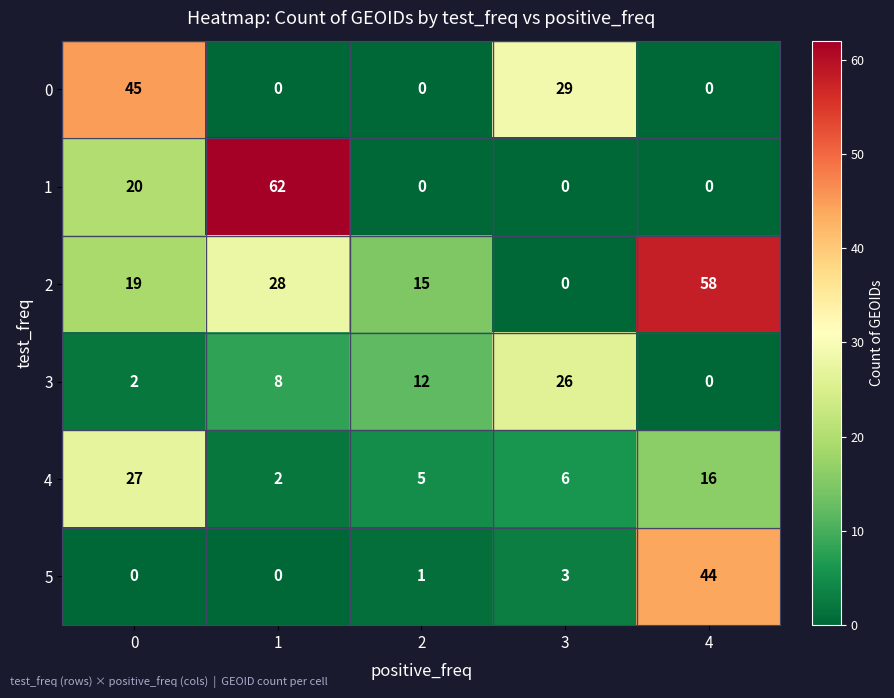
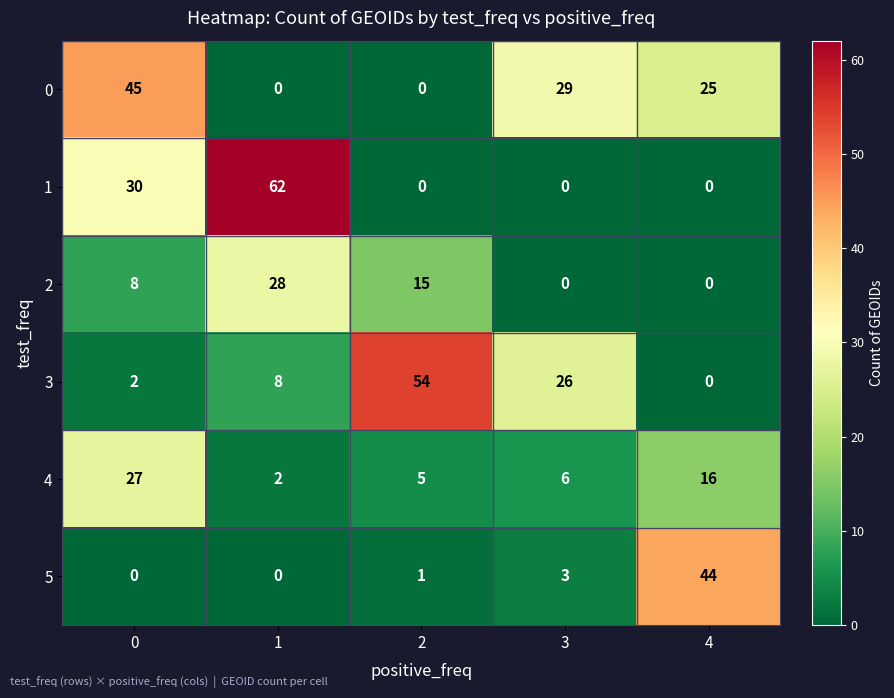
  {
    "0": {
      "0": 45,
      "1": 0,
      "2": 0,
      "3": 29,
-     "4": 0
+     "4": 25
    },
    "1": {
-     "0": 20,
+     "0": 30,
      "1": 62,
      "2": 0,
      "3": 0,
      "4": 0
    },
    "2": {
-     "0": 19,
+     "0": 8,
      "1": 28,
      "2": 15,
      "3": 0,
-     "4": 58
+     "4": 0
    },
    "3": {
      "0": 2,
      "1": 8,
-     "2": 12,
+     "2": 54,
      "3": 26,
      "4": 0
    },
    "4": {
      "0": 27,
      "1": 2,
      "2": 5,
      "3": 6,
      "4": 16
    },
    "5": {
      "0": 0,
      "1": 0,
      "2": 1,
      "3": 3,
      "4": 44
    }
  }
